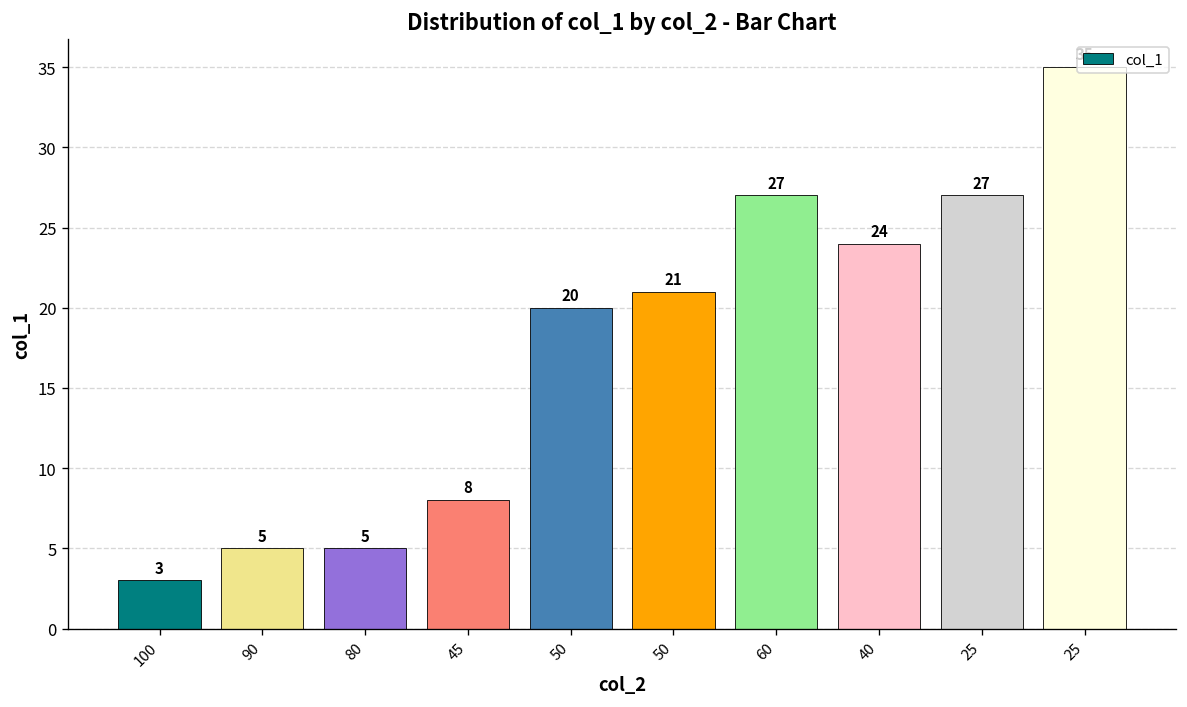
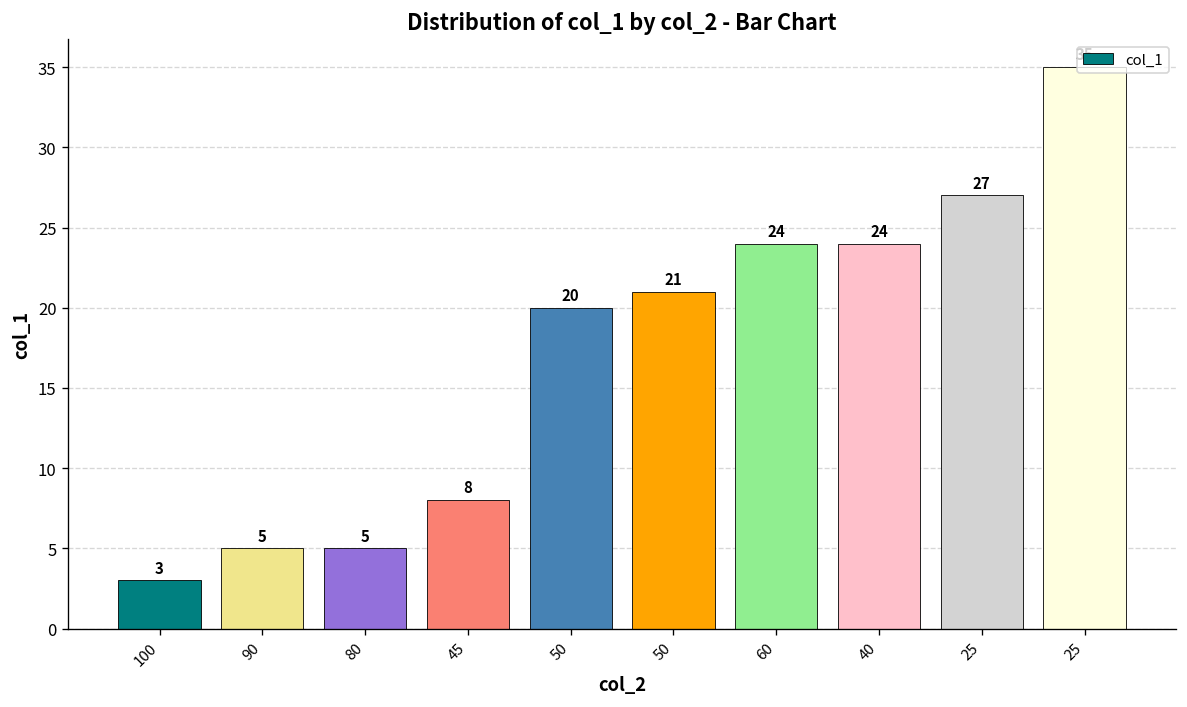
  {
    "100": 3,
    "90": 5,
    "80": 5,
    "45": 8,
-   "60": 27,
+   "60": 24,
    "40": 24
  }
